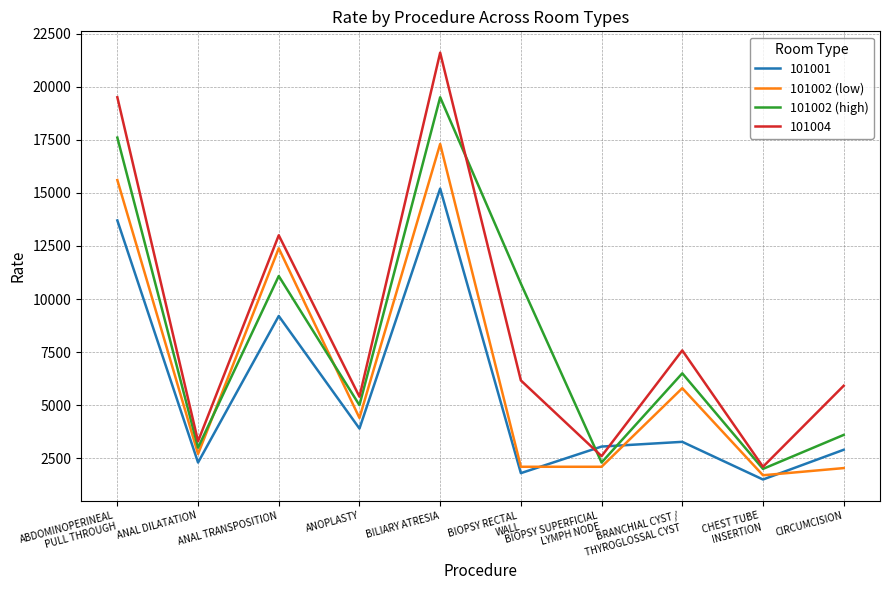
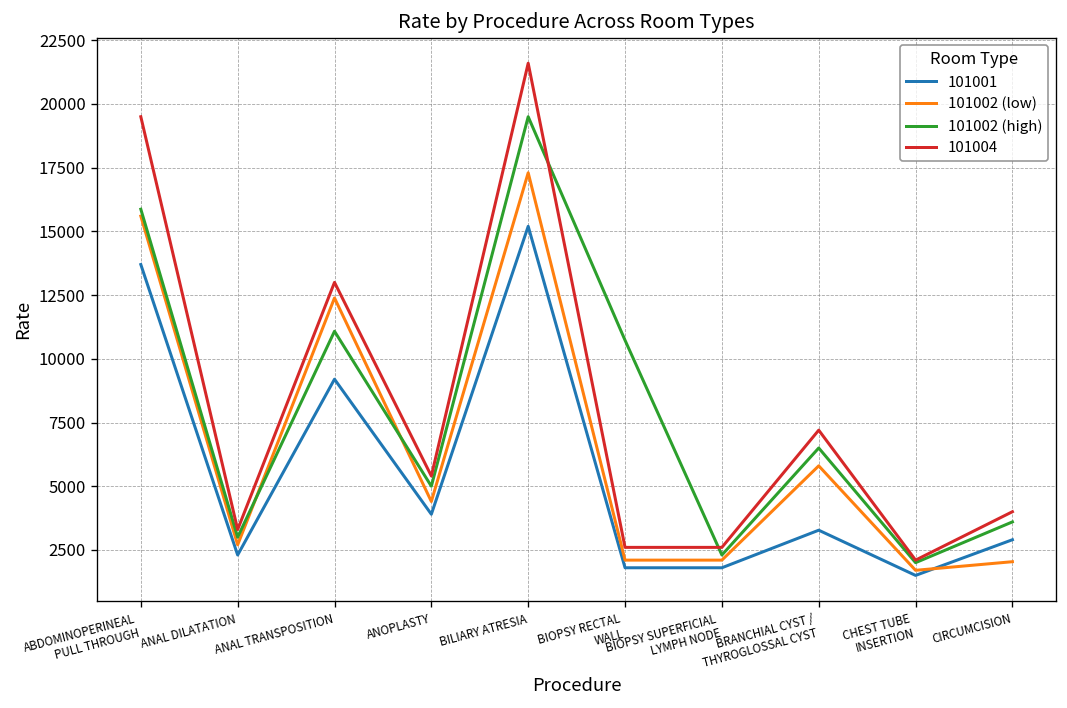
  {
    "101001": {
      "ABDOMINOPERINEAL PULL THROUGH": 13700,
      "ANAL DILATATION": 2300,
      "ANAL TRANSPOSITION": 9200,
      "ANOPLASTY": 3900,
      "BILIARY ATRESIA": 15200,
      "BIOPSY RECTAL WALL": 1800,
-     "BIOPSY SUPERFICIAL LYMPH NODE": 3100,
+     "BIOPSY SUPERFICIAL LYMPH NODE": 1800,
      "BRANCHIAL CYST / THYROGLOSSAL CYST": 3300,
      "CHEST TUBE INSERTION": 1500,
      "CIRCUMCISION": 2900
    },
    "101002 (low)": {
      "ABDOMINOPERINEAL PULL THROUGH": 15600,
      "ANAL DILATATION": 2700,
      "ANAL TRANSPOSITION": 12400,
      "ANOPLASTY": 4400,
      "BILIARY ATRESIA": 17300,
      "BIOPSY RECTAL WALL": 2100,
      "BIOPSY SUPERFICIAL LYMPH NODE": 2100,
      "BRANCHIAL CYST / THYROGLOSSAL CYST": 5800,
      "CHEST TUBE INSERTION": 1700,
      "CIRCUMCISION": 2000
    },
    "101002 (high)": {
-     "ABDOMINOPERINEAL PULL THROUGH": 17600,
+     "ABDOMINOPERINEAL PULL THROUGH": 15900,
      "ANAL DILATATION": 3000,
      "ANAL TRANSPOSITION": 11100,
      "ANOPLASTY": 5000,
      "BILIARY ATRESIA": 19500,
      "BIOPSY RECTAL WALL": 10700,
      "BIOPSY SUPERFICIAL LYMPH NODE": 2300,
      "BRANCHIAL CYST / THYROGLOSSAL CYST": 6500,
      "CIRCUMCISION": 3600
    },
    "101004": {
      "ABDOMINOPERINEAL PULL THROUGH": 19500,
      "ANAL DILATATION": 3300,
      "ANAL TRANSPOSITION": 13000,
      "ANOPLASTY": 5400,
      "BILIARY ATRESIA": 21600,
-     "BIOPSY RECTAL WALL": 6200,
+     "BIOPSY RECTAL WALL": 2600,
      "BIOPSY SUPERFICIAL LYMPH NODE": 2600,
-     "BRANCHIAL CYST / THYROGLOSSAL CYST": 7600,
-     "CIRCUMCISION": 5900
+     "BRANCHIAL CYST / THYROGLOSSAL CYST": 7200,
+     "CIRCUMCISION": 4000
    }
  }
